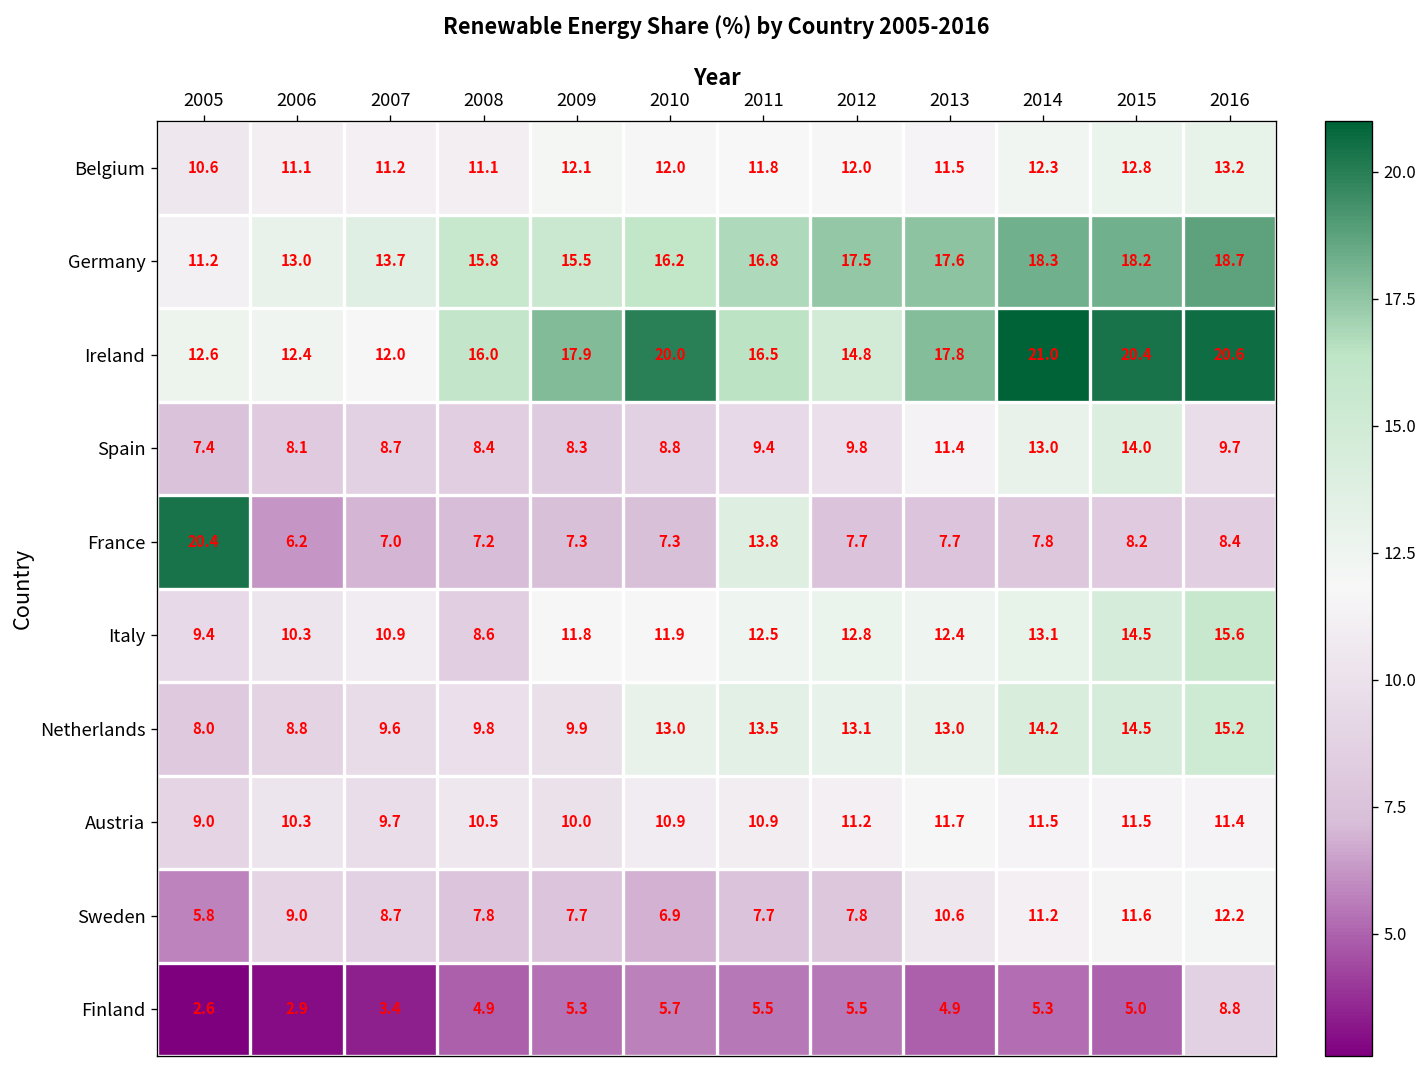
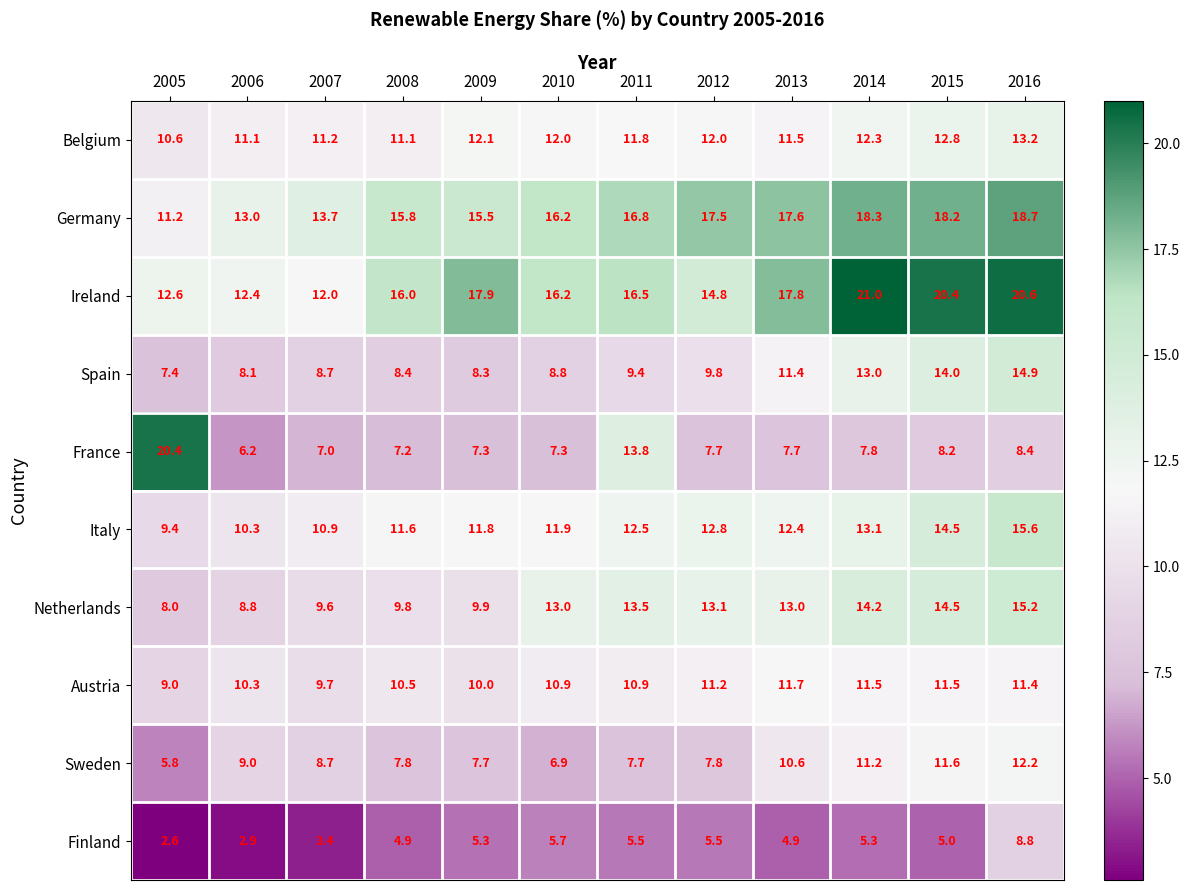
  {
    "Belgium": {
      "2005": 10.6,
      "2006": 11.1,
      "2007": 11.2,
      "2008": 11.1,
      "2009": 12.1,
      "2010": 12.0,
      "2011": 11.8,
      "2012": 12.0,
      "2013": 11.5,
      "2014": 12.3,
      "2015": 12.8,
      "2016": 13.2
    },
    "Germany": {
      "2005": 11.2,
      "2006": 13.0,
      "2007": 13.7,
      "2008": 15.8,
      "2009": 15.5,
      "2010": 16.2,
      "2011": 16.8,
      "2012": 17.5,
      "2013": 17.6,
      "2014": 18.3,
      "2015": 18.2,
      "2016": 18.7
    },
    "Ireland": {
      "2005": 12.6,
      "2006": 12.4,
      "2007": 12.0,
      "2008": 16.0,
      "2009": 17.9,
-     "2010": 20.0,
+     "2010": 16.2,
      "2011": 16.5,
      "2012": 14.8,
      "2013": 17.8,
      "2014": 21.0,
      "2015": 20.4,
      "2016": 20.6
    },
    "Spain": {
      "2005": 7.4,
      "2006": 8.1,
      "2007": 8.7,
      "2008": 8.4,
      "2009": 8.3,
      "2010": 8.8,
      "2011": 9.4,
      "2012": 9.8,
      "2013": 11.4,
      "2014": 13.0,
      "2015": 14.0,
-     "2016": 9.7
+     "2016": 14.9
    },
    "France": {
      "2005": 20.4,
      "2006": 6.2,
      "2007": 7.0,
      "2008": 7.2,
      "2009": 7.3,
      "2010": 7.3,
      "2011": 13.8,
      "2012": 7.7,
      "2013": 7.7,
      "2014": 7.8,
      "2015": 8.2,
      "2016": 8.4
    },
    "Italy": {
      "2005": 9.4,
      "2006": 10.3,
      "2007": 10.9,
-     "2008": 8.6,
+     "2008": 11.6,
      "2009": 11.8,
      "2010": 11.9,
      "2011": 12.5,
      "2012": 12.8,
      "2013": 12.4,
      "2014": 13.1,
      "2015": 14.5,
      "2016": 15.6
    },
    "Netherlands": {
      "2005": 8.0,
      "2006": 8.8,
      "2007": 9.6,
      "2008": 9.8,
      "2009": 9.9,
      "2010": 13.0,
      "2011": 13.5,
      "2012": 13.1,
      "2013": 13.0,
      "2014": 14.2,
      "2015": 14.5,
      "2016": 15.2
    },
    "Austria": {
      "2005": 9.0,
      "2006": 10.3,
      "2007": 9.7,
      "2008": 10.5,
      "2009": 10.0,
      "2010": 10.9,
      "2011": 10.9,
      "2012": 11.2,
      "2013": 11.7,
      "2014": 11.5,
      "2015": 11.5,
      "2016": 11.4
    },
    "Sweden": {
      "2005": 5.8,
      "2006": 9.0,
      "2007": 8.7,
      "2008": 7.8,
      "2009": 7.7,
      "2010": 6.9,
      "2011": 7.7,
      "2012": 7.8,
      "2013": 10.6,
      "2014": 11.2,
      "2015": 11.6,
      "2016": 12.2
    },
    "Finland": {
      "2005": 2.6,
      "2006": 2.9,
      "2007": 3.4,
      "2008": 4.9,
      "2009": 5.3,
      "2010": 5.7,
      "2011": 5.5,
      "2012": 5.5,
      "2013": 4.9,
      "2014": 5.3,
      "2015": 5.0,
      "2016": 8.8
    }
  }
